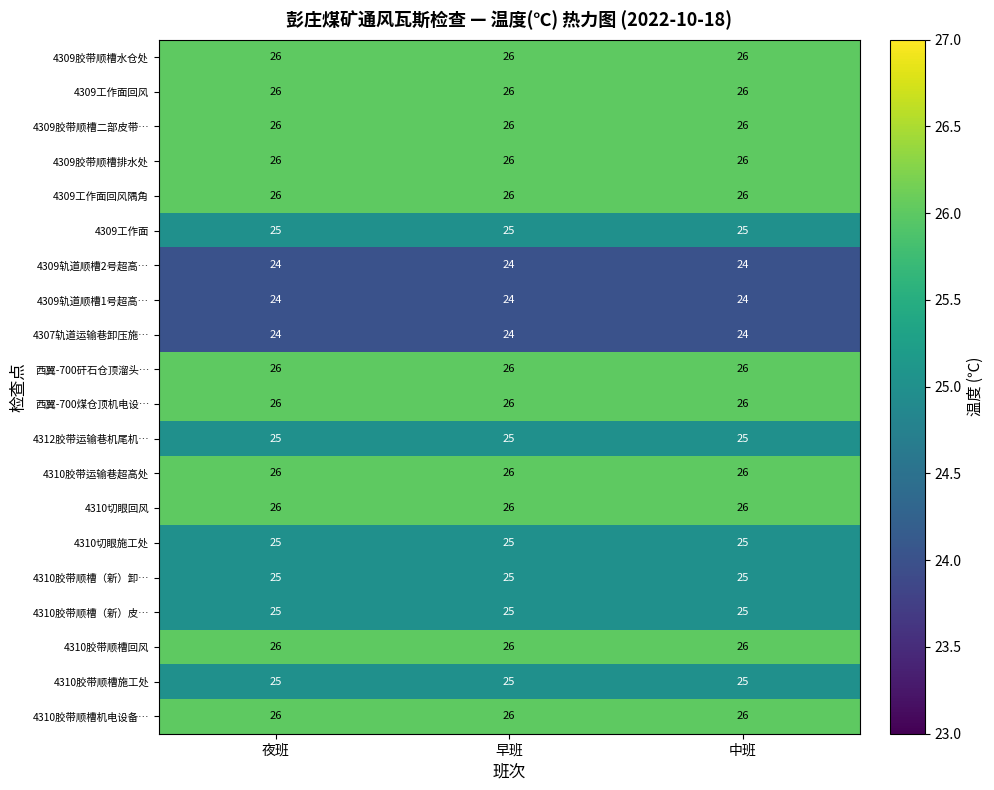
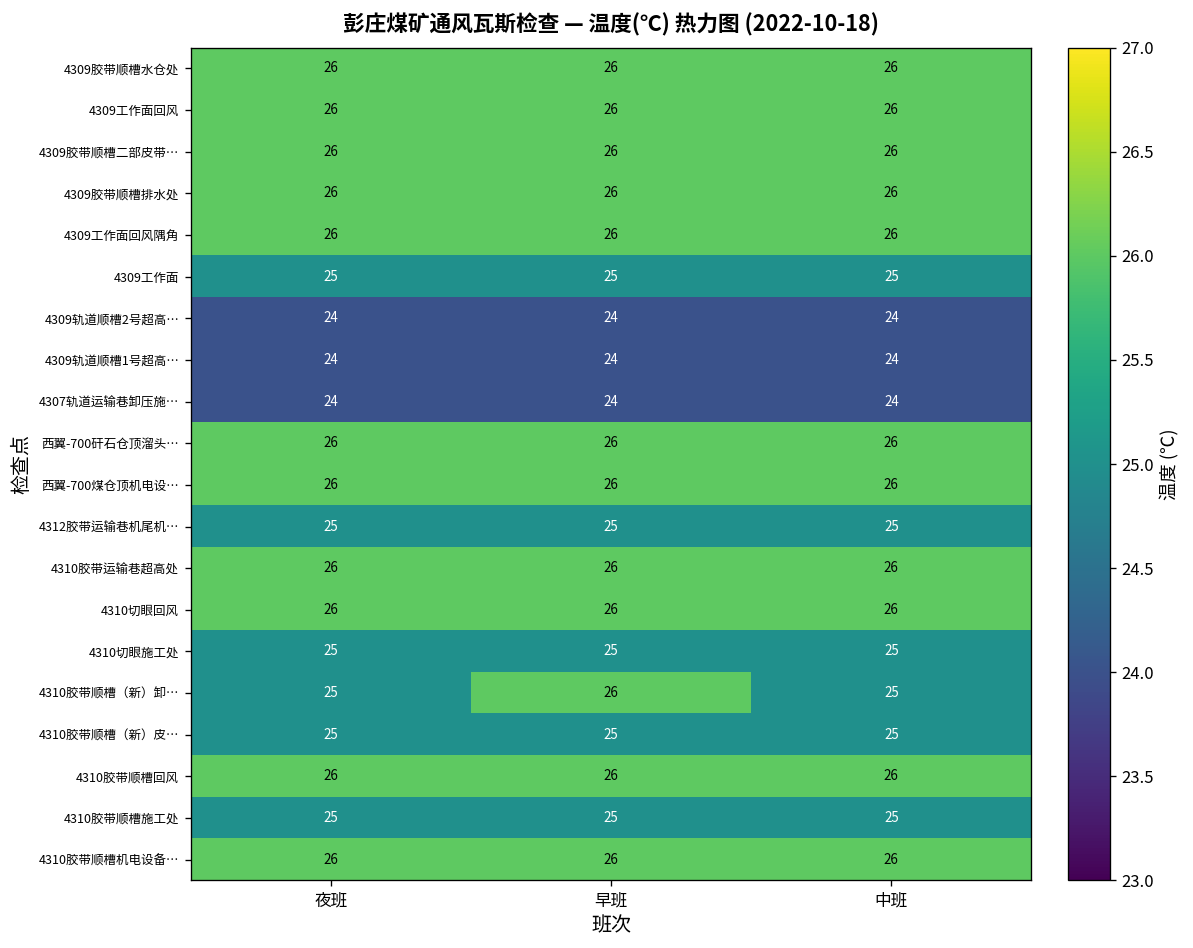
  {
    "4309胶带顺槽水仓处": {
      "夜班": 26,
      "早班": 26,
      "中班": 26
    },
    "4309工作面回风": {
      "夜班": 26,
      "早班": 26,
      "中班": 26
    },
    "4309胶带顺槽二部皮带…": {
      "夜班": 26,
      "早班": 26,
      "中班": 26
    },
    "4309胶带顺槽排水处": {
      "夜班": 26,
      "早班": 26,
      "中班": 26
    },
    "4309工作面回风隅角": {
      "夜班": 26,
      "早班": 26,
      "中班": 26
    },
    "4309工作面": {
      "夜班": 25,
      "早班": 25,
      "中班": 25
    },
    "4309轨道顺槽2号超高…": {
      "夜班": 24,
      "早班": 24,
      "中班": 24
    },
    "4309轨道顺槽1号超高…": {
      "夜班": 24,
      "早班": 24,
      "中班": 24
    },
    "4307轨道运输巷卸压施…": {
      "夜班": 24,
      "早班": 24,
      "中班": 24
    },
    "西翼-700矸石仓顶溜头…": {
      "夜班": 26,
      "早班": 26,
      "中班": 26
    },
    "西翼-700煤仓顶机电设…": {
      "夜班": 26,
      "早班": 26,
      "中班": 26
    },
    "4312胶带运输巷机尾机…": {
      "夜班": 25,
      "早班": 25,
      "中班": 25
    },
    "4310胶带运输巷超高处": {
      "夜班": 26,
      "早班": 26,
      "中班": 26
    },
    "4310切眼回风": {
      "夜班": 26,
      "早班": 26,
      "中班": 26
    },
    "4310切眼施工处": {
      "夜班": 25,
      "早班": 25,
      "中班": 25
    },
    "4310胶带顺槽（新）卸…": {
      "夜班": 25,
-     "早班": 25,
+     "早班": 26,
      "中班": 25
    },
    "4310胶带顺槽（新）皮…": {
      "夜班": 25,
      "早班": 25,
      "中班": 25
    },
    "4310胶带顺槽回风": {
      "夜班": 26,
      "早班": 26,
      "中班": 26
    },
    "4310胶带顺槽施工处": {
      "夜班": 25,
      "早班": 25,
      "中班": 25
    },
    "4310胶带顺槽机电设备…": {
      "夜班": 26,
      "早班": 26,
      "中班": 26
    }
  }
